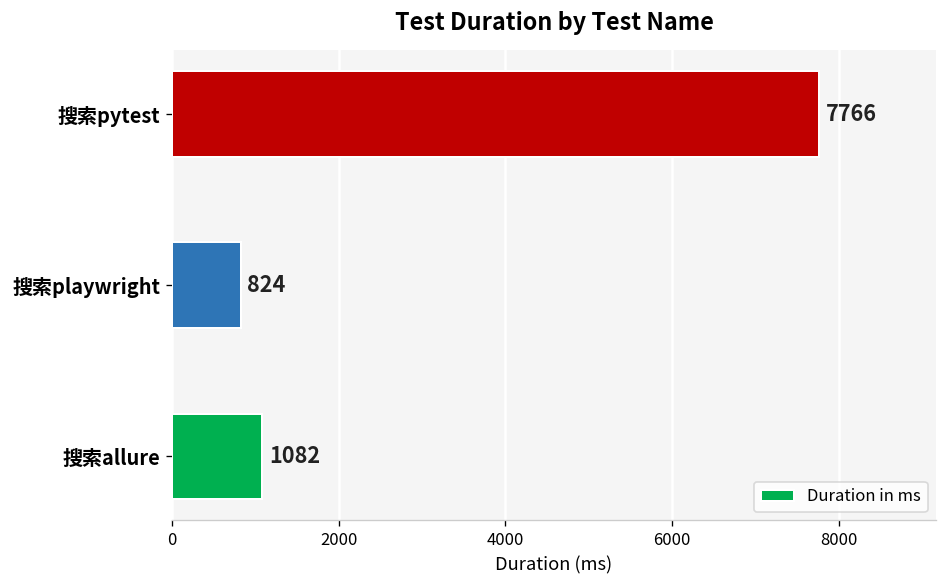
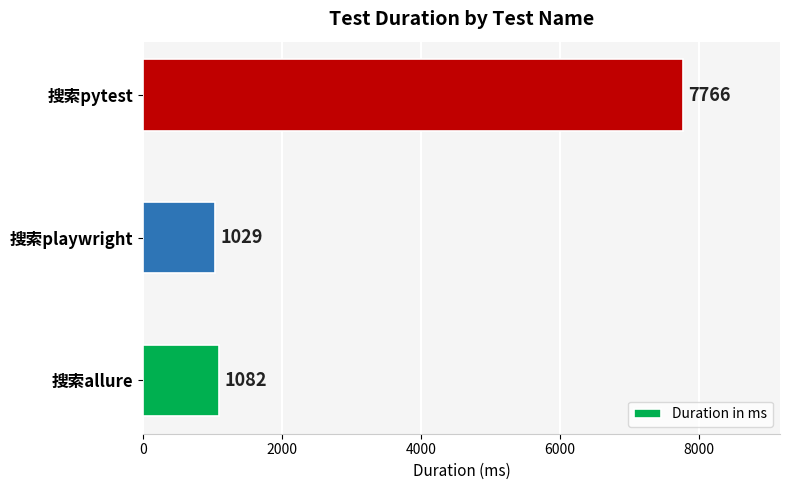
  {
    "搜索pytest": 7766,
-   "搜索playwright": 824,
+   "搜索playwright": 1029,
    "搜索allure": 1082
  }
